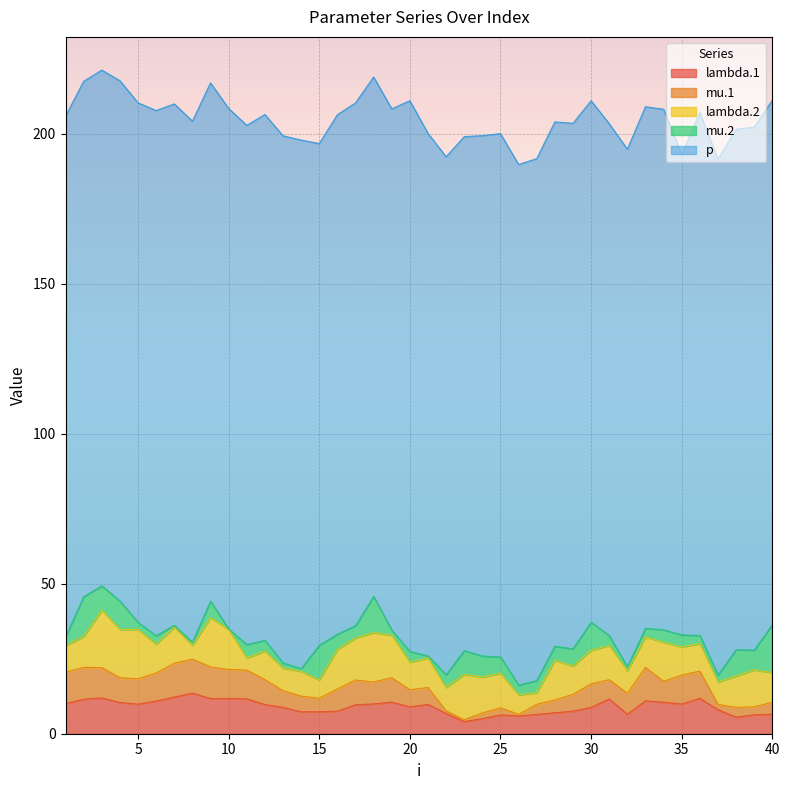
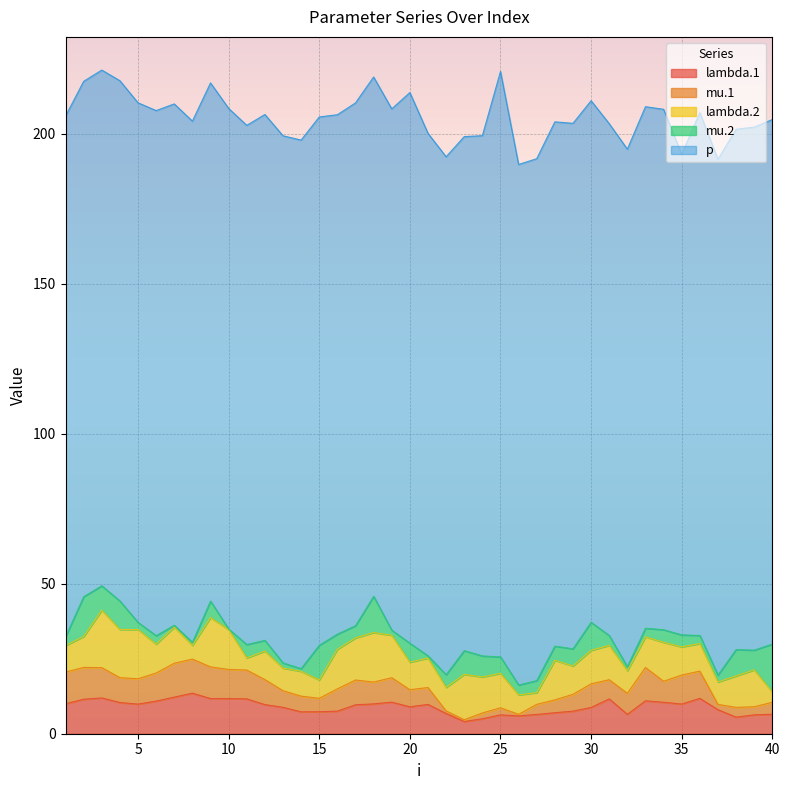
  {
    "lambda.2": {
      "5": 16,
      "15": 6,
      "20": 9,
      "25": 11,
      "30": 11,
      "35": 9,
-     "40": 10
+     "40": 3
    },
    "mu.2": {
      "5": 2,
      "15": 12,
-     "20": 4,
+     "20": 6,
      "25": 5,
      "30": 9,
      "35": 4,
      "40": 16
    },
    "p": {
      "5": 173,
      "10": 174,
-     "15": 167,
+     "15": 176,
      "20": 184,
-     "25": 174,
+     "25": 195,
      "30": 174,
      "40": 175
    }
  }
